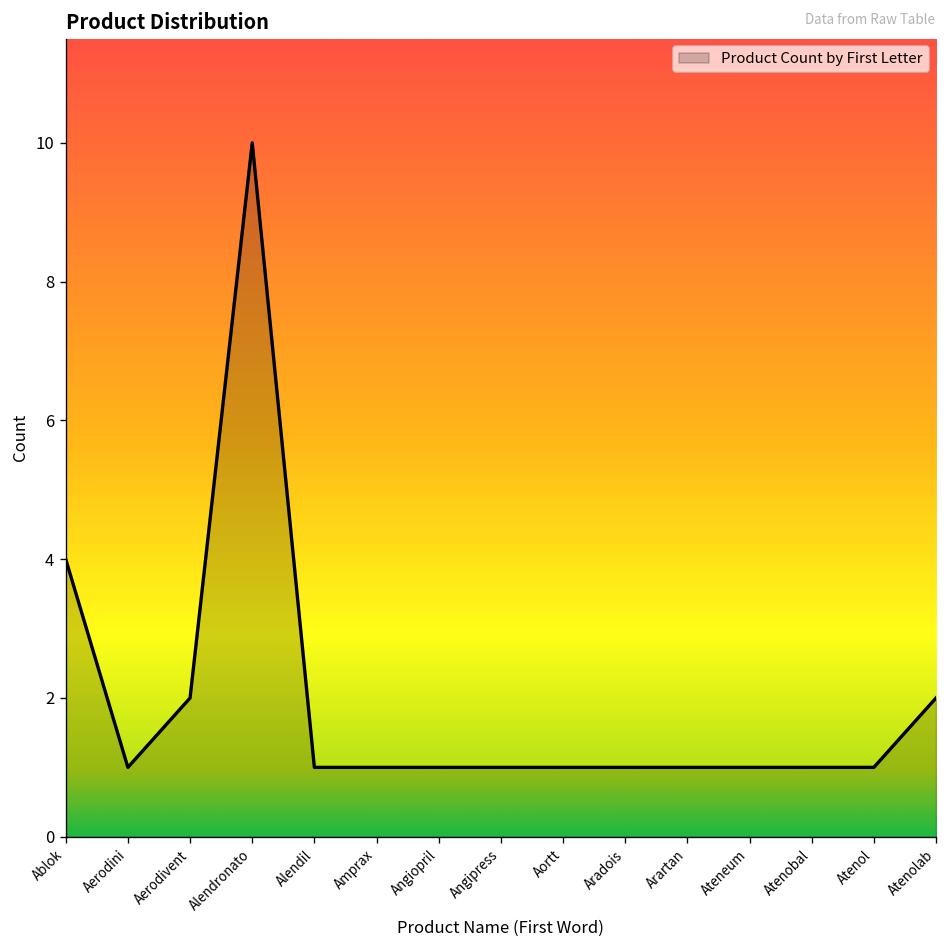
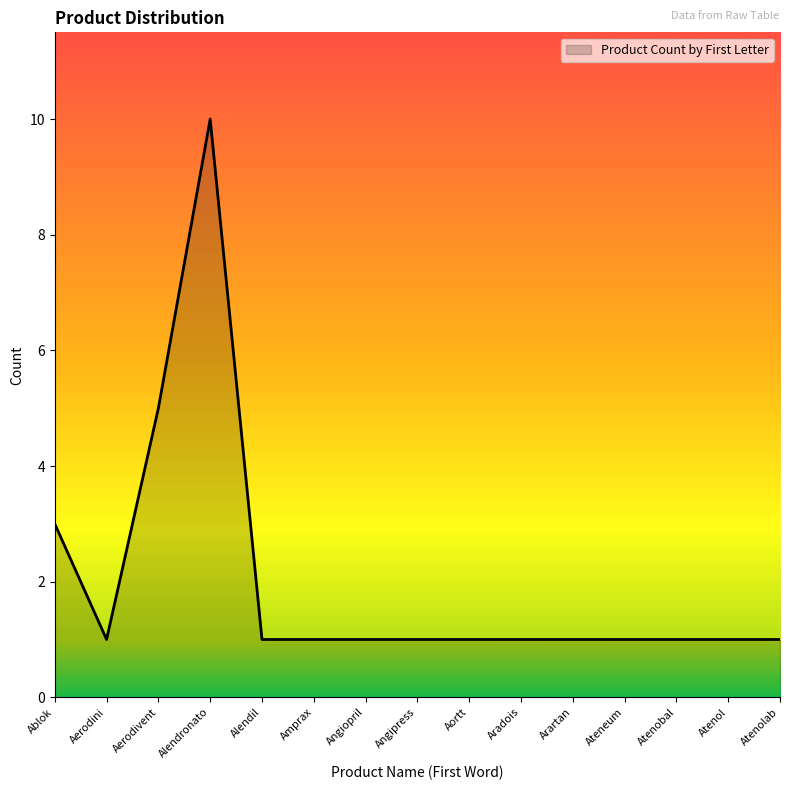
  {
-   "Ablok": 4,
+   "Ablok": 3,
    "Aerodini": 1,
-   "Aerodivent": 2,
+   "Aerodivent": 5,
    "Alendronato": 10,
    "Alendil": 1,
    "Amprax": 1,
    "Angiopril": 1,
    "Angipress": 1,
    "Aortt": 1,
    "Aradois": 1,
    "Arartan": 1,
    "Ateneum": 1,
    "Atenobal": 1,
    "Atenol": 1,
-   "Atenolab": 2
+   "Atenolab": 1
  }
